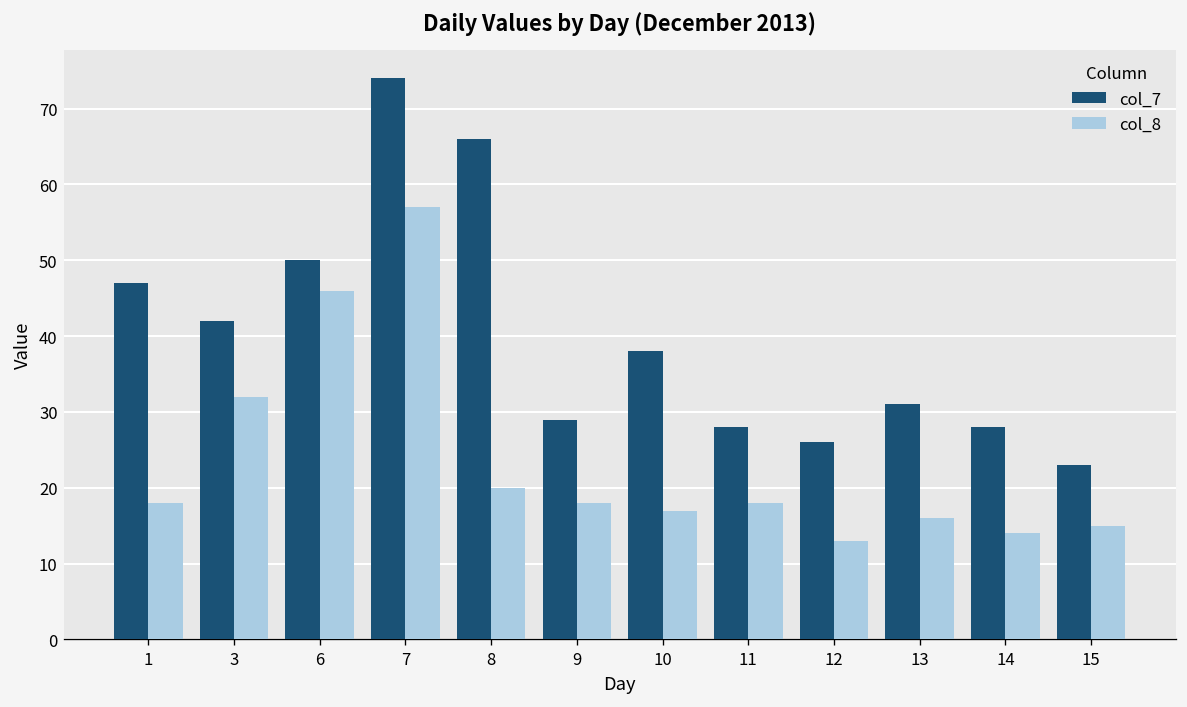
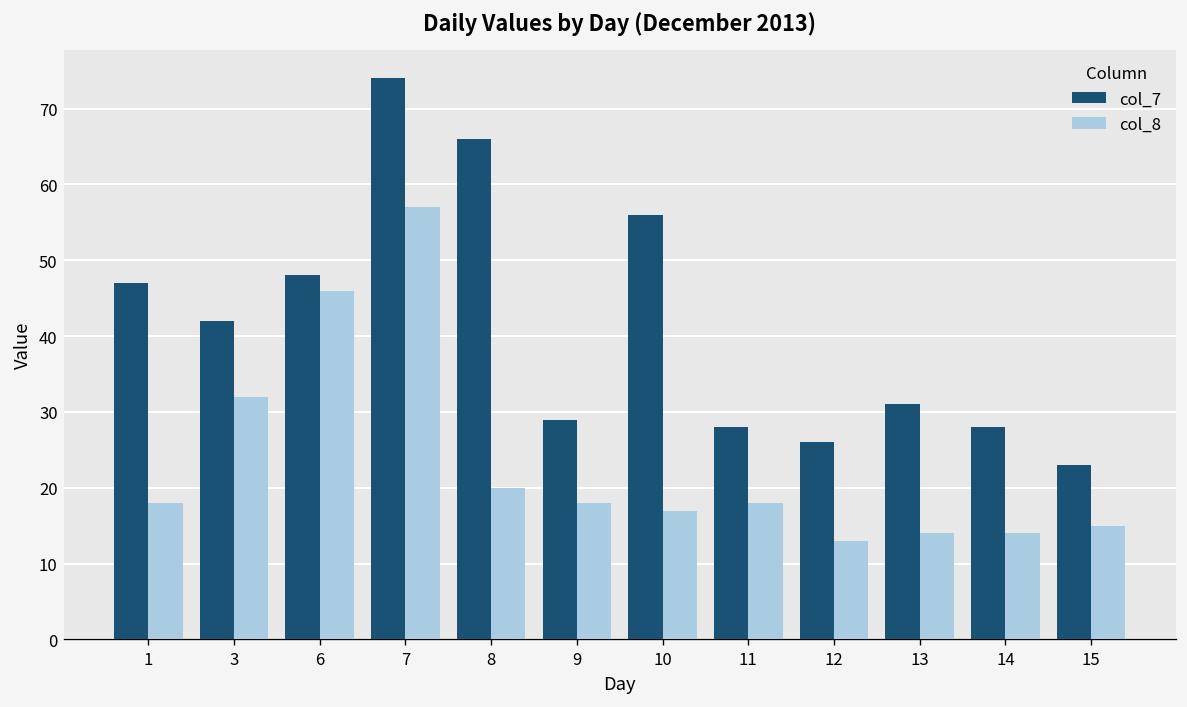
  {
    "col_7": {
      "1": 47,
      "3": 42,
-     "6": 50,
+     "6": 48,
      "7": 74,
      "8": 66,
      "9": 29,
-     "10": 38,
+     "10": 56,
      "11": 28,
      "12": 26,
      "13": 31,
      "14": 28,
      "15": 23
    },
    "col_8": {
      "1": 18,
      "3": 32,
      "6": 46,
      "7": 57,
      "8": 20,
      "9": 18,
      "10": 17,
      "11": 18,
      "12": 13,
-     "13": 16,
+     "13": 14,
      "14": 14,
      "15": 15
    }
  }
